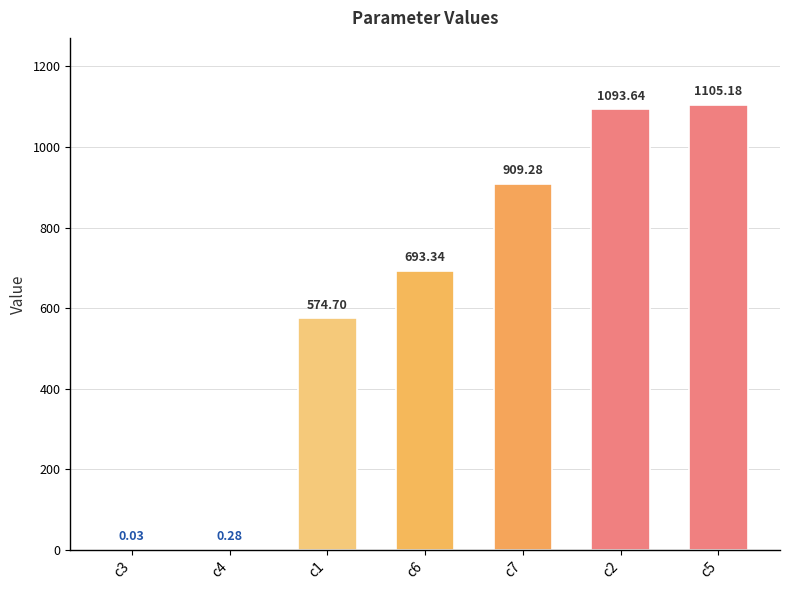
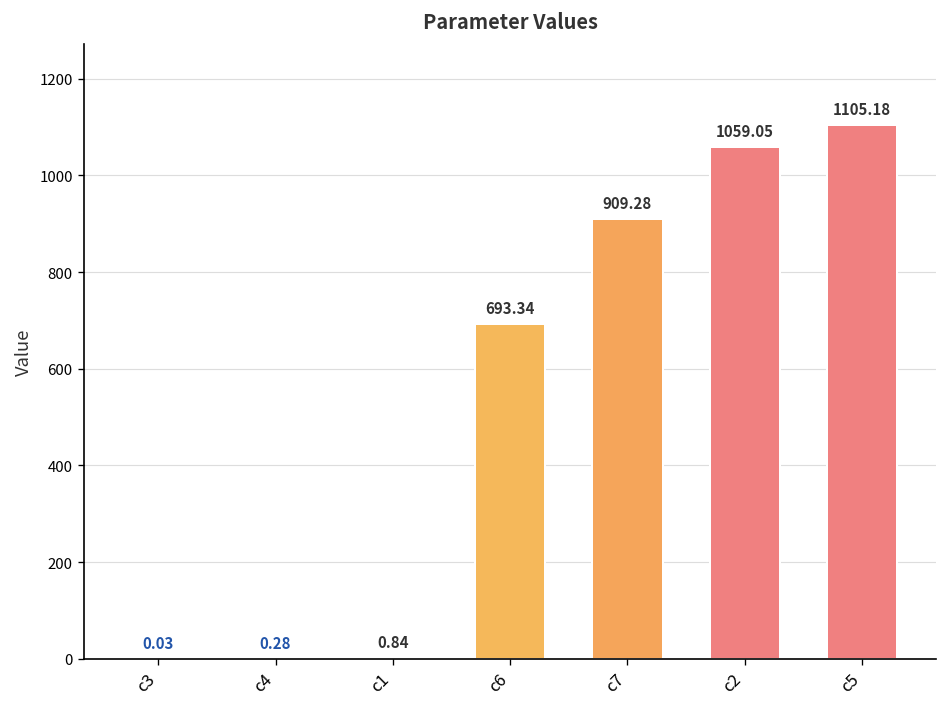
  {
    "c3": 0.03,
    "c4": 0.28,
-   "c1": 574.70,
+   "c1": 0.84,
    "c6": 693.34,
    "c7": 909.28,
-   "c2": 1093.64,
+   "c2": 1059.05,
    "c5": 1105.18
  }
